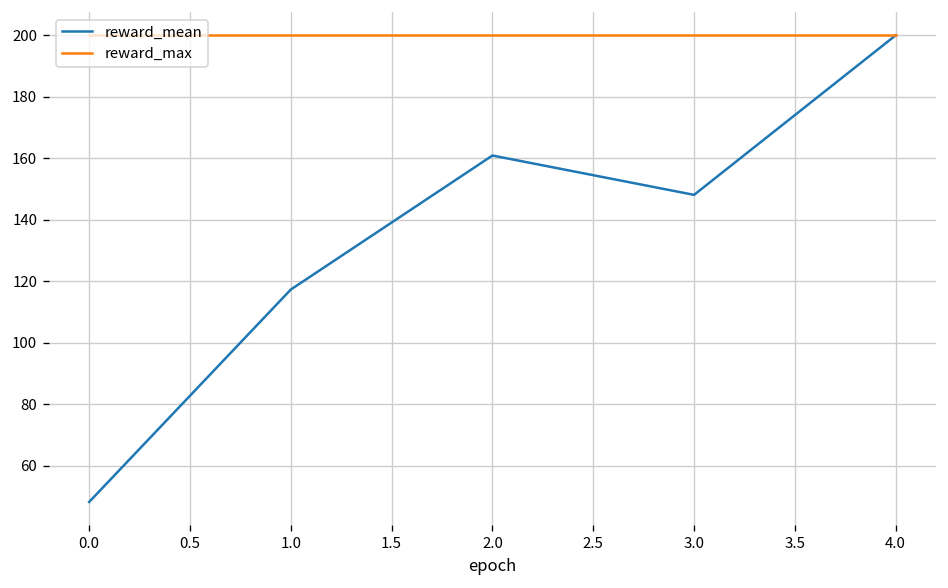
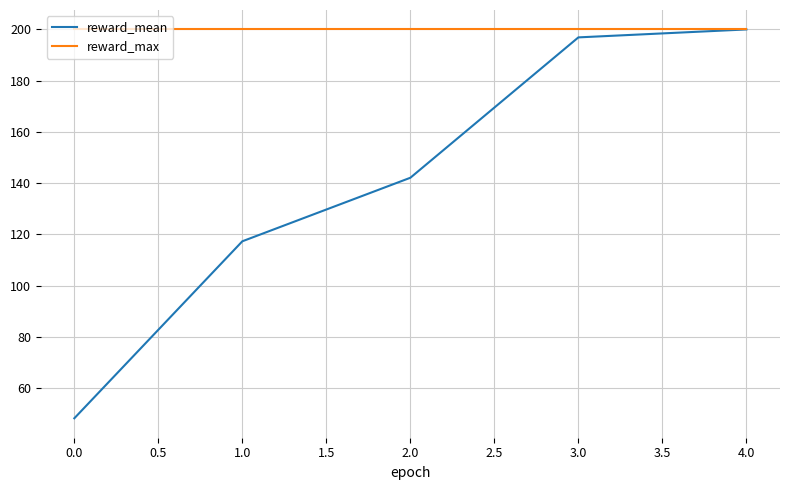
  {
    "reward_mean": {
      "0.0": 48,
      "1.0": 117,
-     "2.0": 161,
-     "3.0": 148
+     "2.0": 142,
+     "3.0": 197
    },
    "reward_max": {
      "1.0": 200,
      "2.0": 200,
      "3.0": 200
    }
  }
